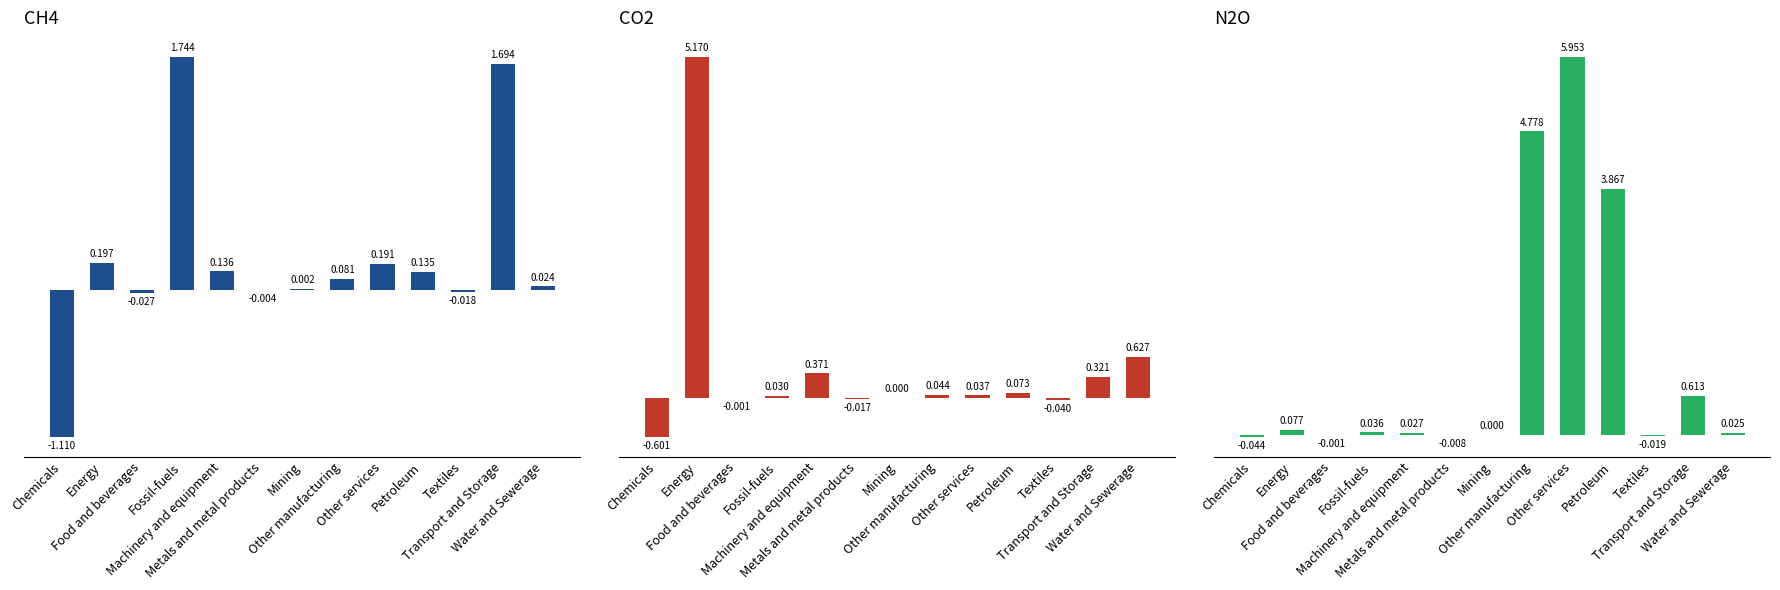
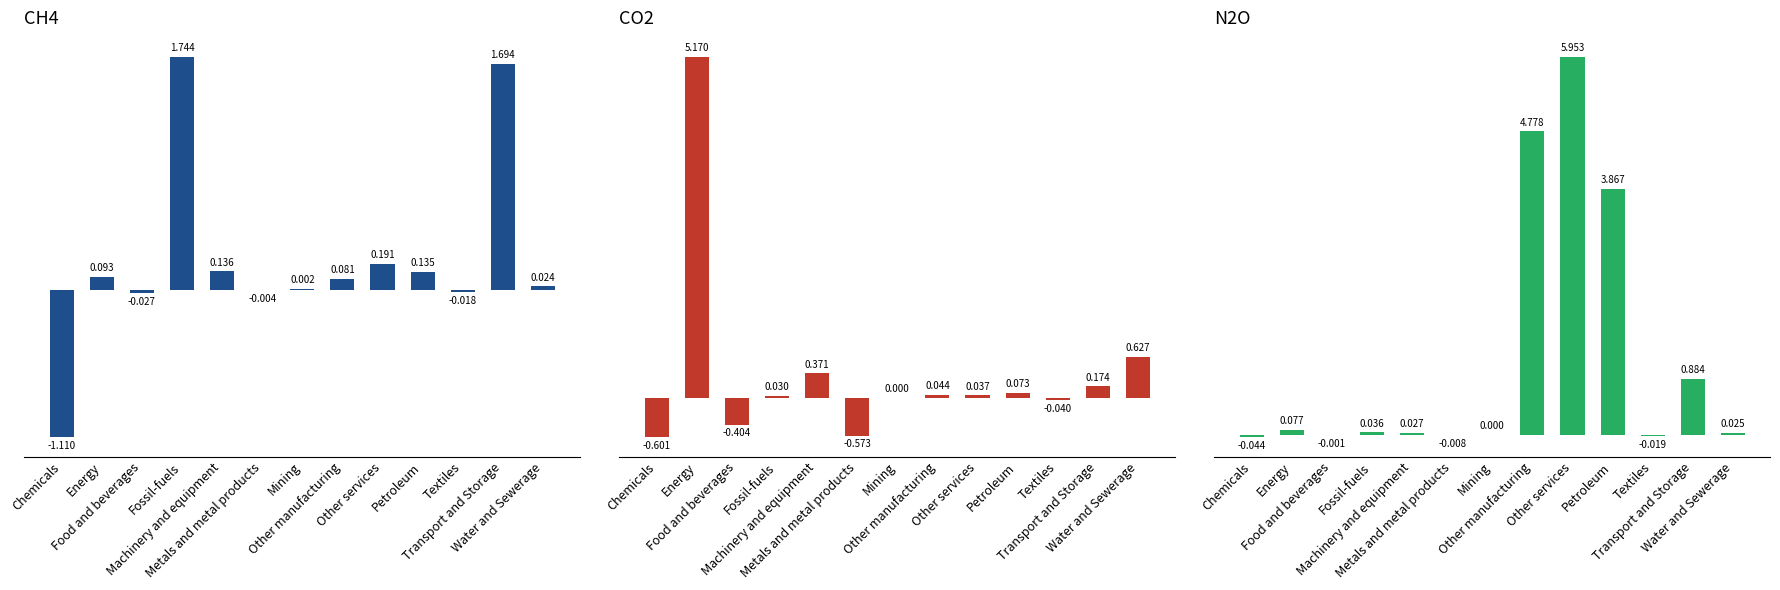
  {
    "CH4": {
      "Chemicals": -1.110,
-     "Energy": 0.197,
+     "Energy": 0.093,
      "Food and beverages": -0.027,
      "Fossil-fuels": 1.744,
      "Machinery and equipment": 0.136,
      "Metals and metal products": -0.004,
      "Mining": 0.002,
      "Other manufacturing": 0.081,
      "Other services": 0.191,
      "Petroleum": 0.135,
      "Textiles": -0.018,
      "Transport and Storage": 1.694,
      "Water and Sewerage": 0.024
    },
    "CO2": {
      "Chemicals": -0.601,
      "Energy": 5.170,
-     "Food and beverages": -0.001,
+     "Food and beverages": -0.404,
      "Fossil-fuels": 0.030,
      "Machinery and equipment": 0.371,
-     "Metals and metal products": -0.017,
+     "Metals and metal products": -0.573,
      "Mining": 0.000,
      "Other manufacturing": 0.044,
      "Other services": 0.037,
      "Petroleum": 0.073,
      "Textiles": -0.040,
-     "Transport and Storage": 0.321,
+     "Transport and Storage": 0.174,
      "Water and Sewerage": 0.627
    },
    "N2O": {
      "Chemicals": -0.044,
      "Energy": 0.077,
      "Food and beverages": -0.001,
      "Fossil-fuels": 0.036,
      "Machinery and equipment": 0.027,
      "Metals and metal products": -0.008,
      "Mining": 0.000,
      "Other manufacturing": 4.778,
      "Other services": 5.953,
      "Petroleum": 3.867,
      "Textiles": -0.019,
-     "Transport and Storage": 0.613,
+     "Transport and Storage": 0.884,
      "Water and Sewerage": 0.025
    }
  }
